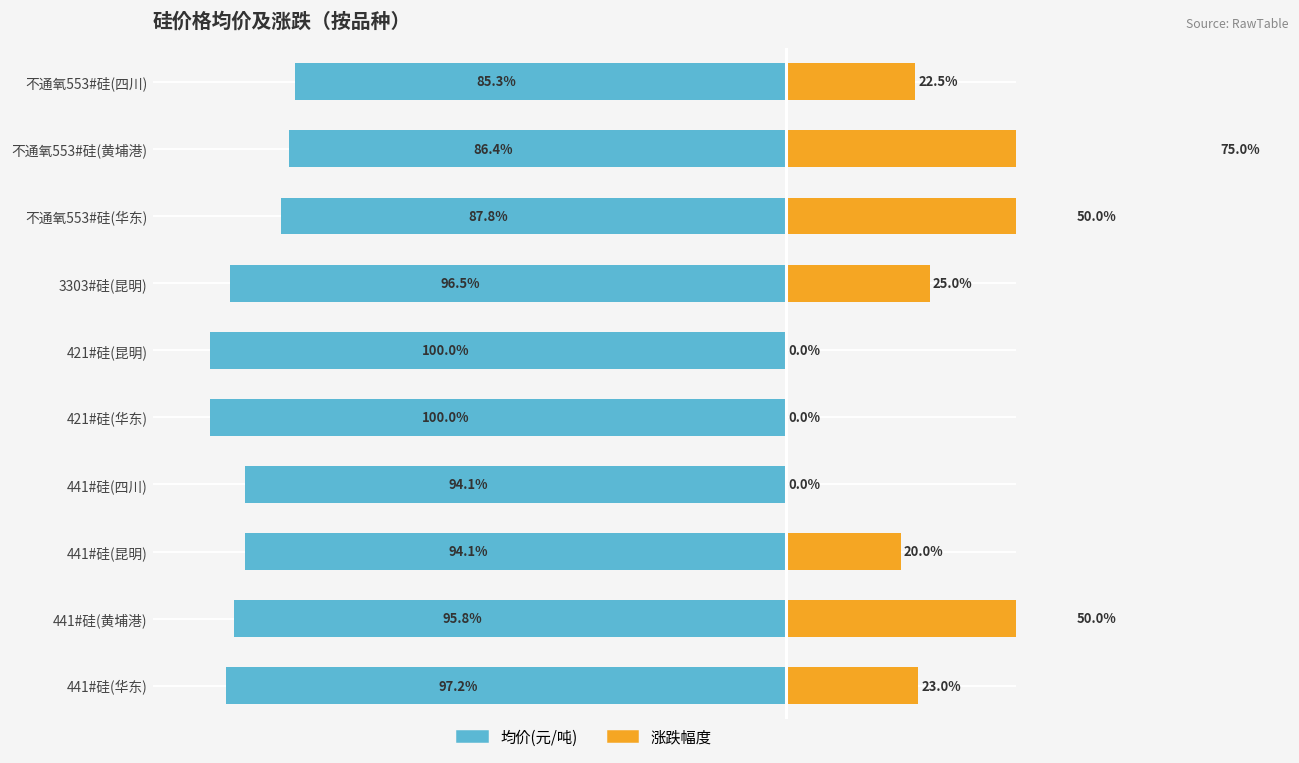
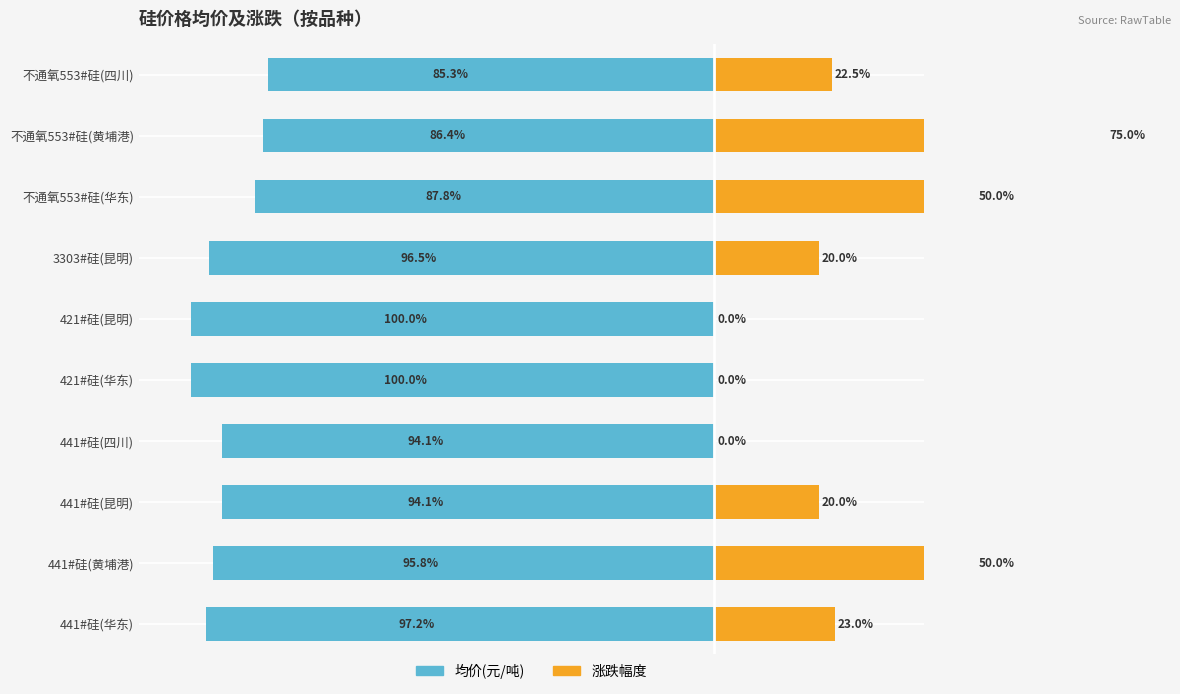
  {
    "涨跌幅度": {
      "不通氧553#硅(四川)": "22.5%",
-     "3303#硅(昆明)": "25.0%",
+     "3303#硅(昆明)": "20.0%",
      "421#硅(昆明)": "0.0%",
      "421#硅(华东)": "0.0%",
      "441#硅(四川)": "0.0%",
      "441#硅(昆明)": "20.0%",
      "441#硅(华东)": "23.0%"
    }
  }
